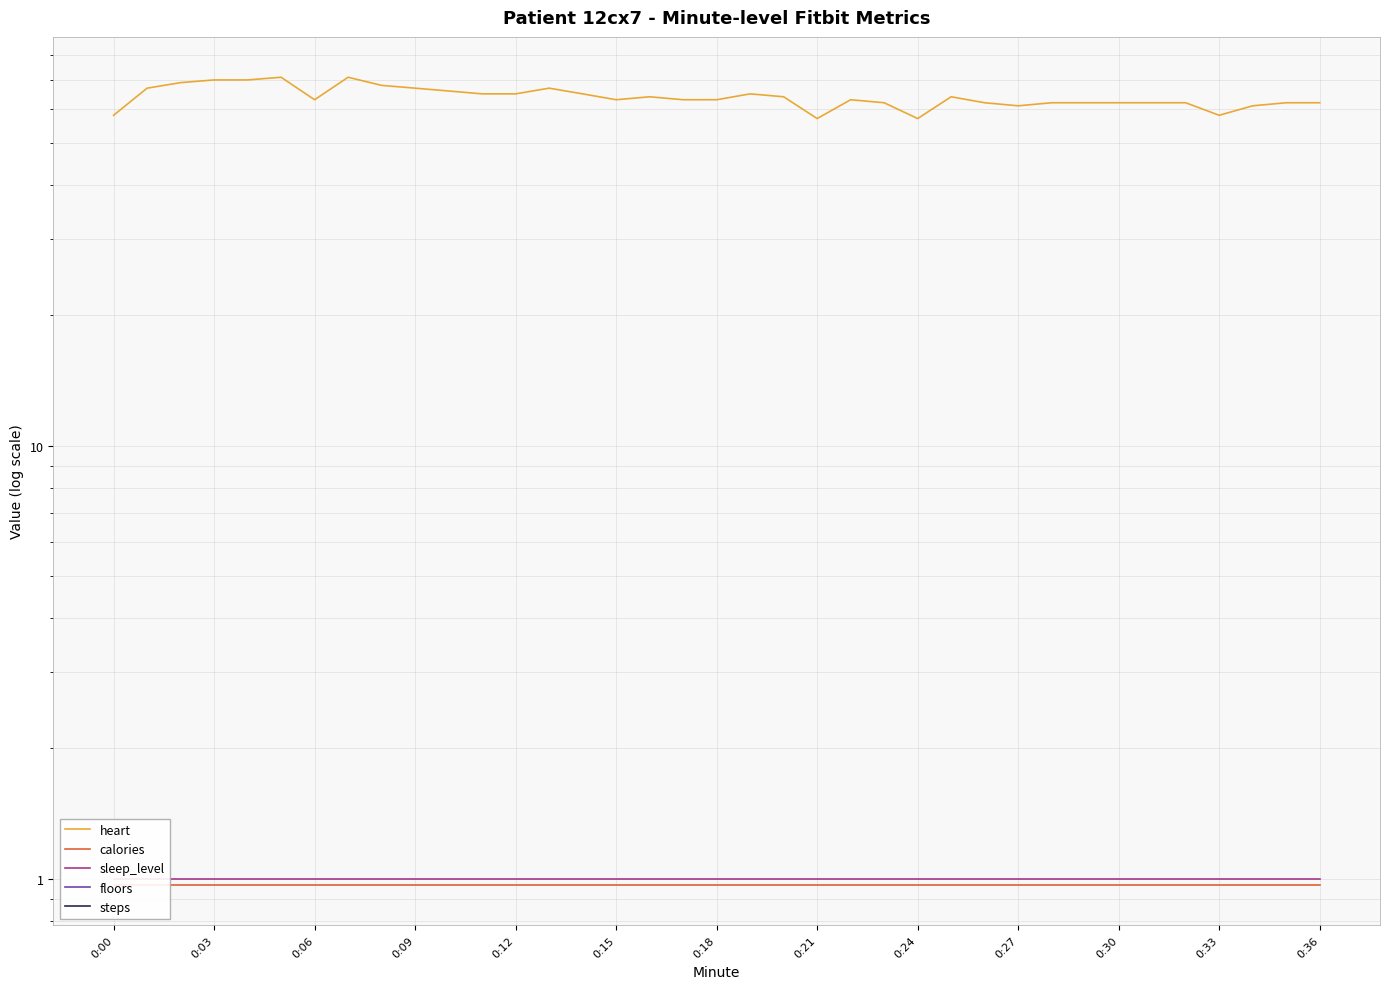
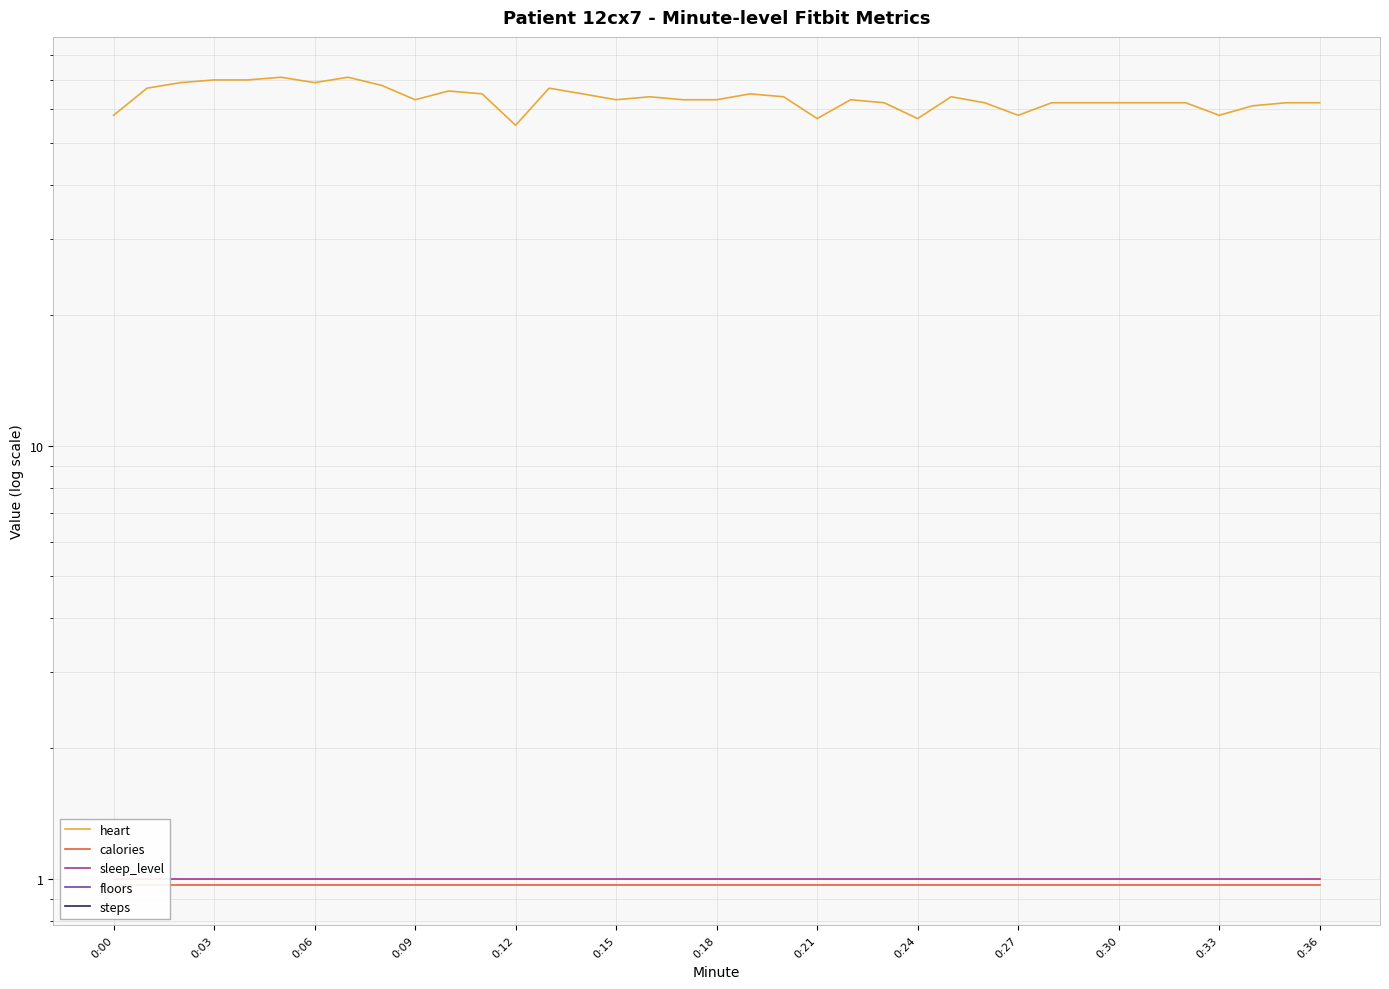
  {
    "heart": {
      "0:00": 58,
      "0:03": 70,
-     "0:06": 63,
-     "0:09": 67,
-     "0:12": 65,
+     "0:06": 69,
+     "0:09": 63,
+     "0:12": 55,
      "0:15": 63,
      "0:18": 63,
      "0:21": 57,
      "0:24": 57,
-     "0:27": 61,
+     "0:27": 58,
      "0:30": 62,
      "0:33": 58,
      "0:36": 62
    },
    "calories": {
      "0:03": 0.97,
      "0:06": 0.97,
      "0:09": 0.97,
      "0:12": 0.97,
      "0:15": 0.97,
      "0:18": 0.97,
      "0:21": 0.97,
      "0:24": 0.97,
      "0:27": 0.97,
      "0:30": 0.97,
      "0:33": 0.97,
      "0:36": 0.97
    },
    "sleep_level": {
      "0:03": 1,
      "0:06": 1,
      "0:09": 1,
      "0:12": 1,
      "0:15": 1,
      "0:18": 1,
      "0:21": 1,
      "0:24": 1,
      "0:27": 1,
      "0:30": 1,
      "0:33": 1,
      "0:36": 1
    }
  }
